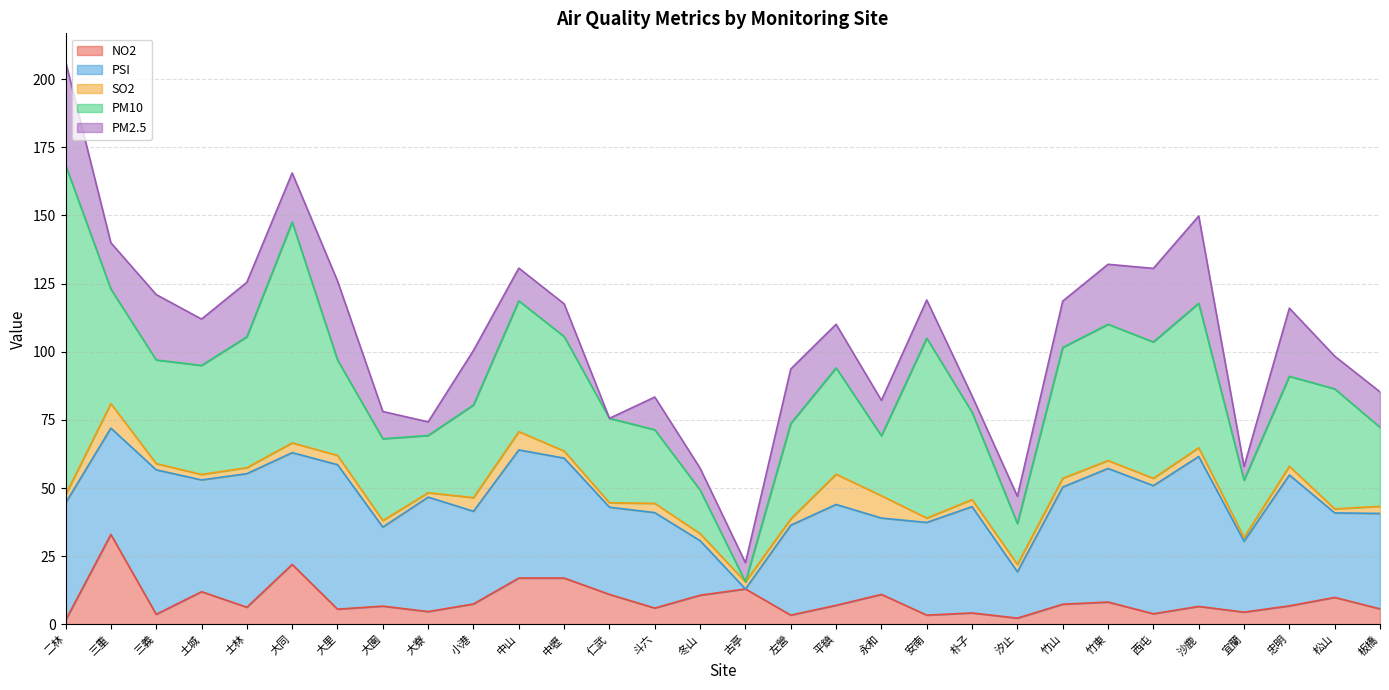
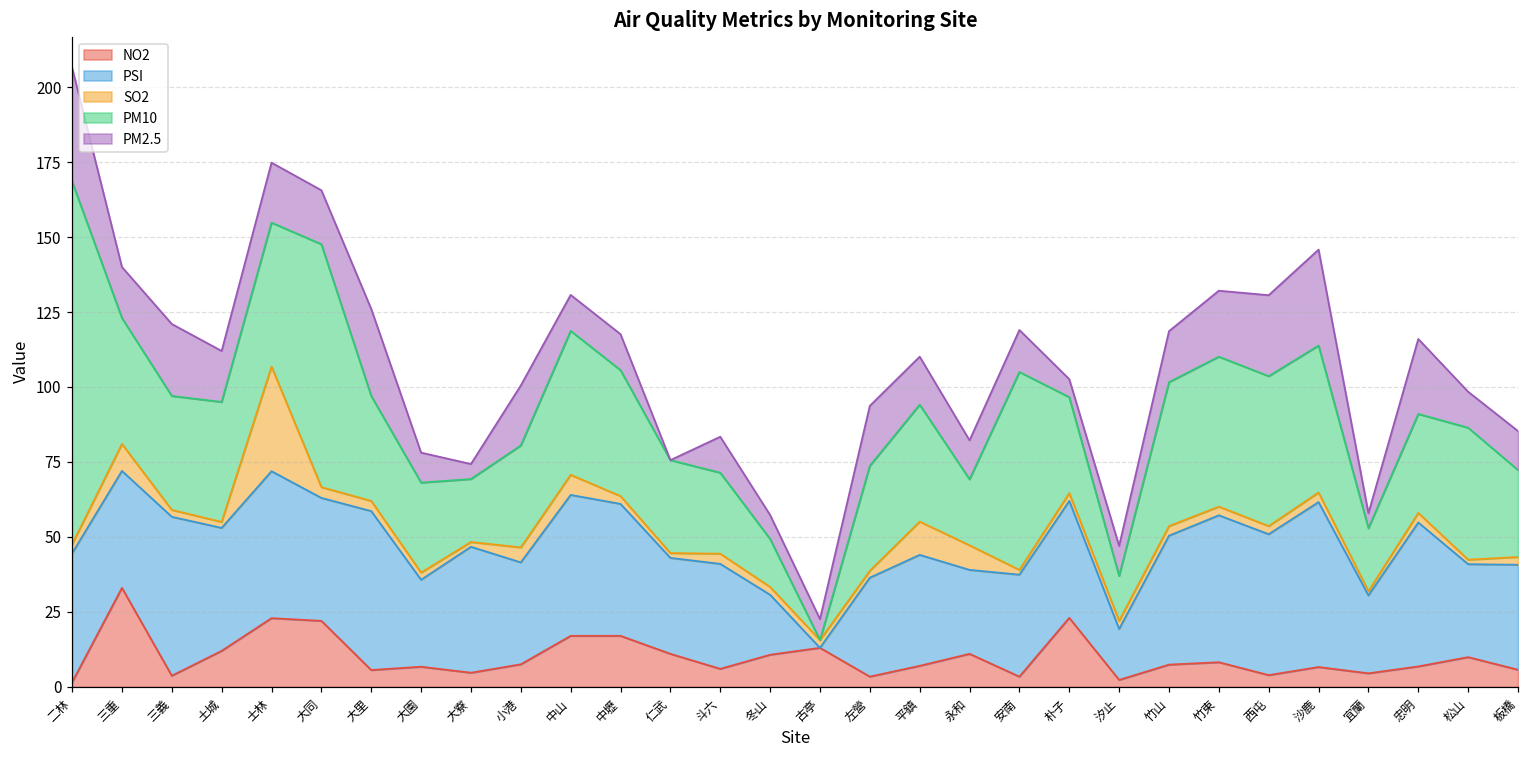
  {
    "NO2": {
      "二林": 2,
      "三重": 33,
      "三義": 4,
      "土城": 12,
-     "士林": 6,
+     "士林": 23,
      "大同": 22,
      "大里": 6,
      "大園": 7,
      "大寮": 5,
      "小港": 8,
      "中山": 17,
      "中壢": 17,
      "仁武": 11,
      "斗六": 6,
      "冬山": 11,
      "左營": 3,
      "平鎮": 7,
      "永和": 11,
      "安南": 3,
-     "朴子": 4,
+     "朴子": 23,
      "汐止": 2,
      "竹山": 7,
      "竹東": 8,
      "西屯": 4,
      "沙鹿": 7,
      "宜蘭": 5,
      "忠明": 7,
      "松山": 10,
      "板橋": 6
    },
    "PSI": {
      "二林": 43,
      "三重": 39,
      "三義": 53,
      "土城": 41,
      "士林": 49,
      "大同": 41,
      "大里": 53,
      "大園": 29,
      "大寮": 42,
      "小港": 34,
      "中山": 47,
      "中壢": 44,
      "仁武": 32,
      "斗六": 35,
      "冬山": 20,
      "左營": 33,
      "平鎮": 37,
      "永和": 28,
      "安南": 34,
      "朴子": 39,
      "汐止": 17,
      "竹山": 43,
      "竹東": 49,
      "西屯": 47,
      "沙鹿": 55,
      "宜蘭": 26,
      "忠明": 48,
      "松山": 31,
      "板橋": 35
    },
    "SO2": {
      "二林": 3,
      "三重": 9,
      "三義": 2,
      "土城": 2,
-     "士林": 2,
+     "士林": 35,
      "大同": 4,
      "大里": 3,
      "大園": 2,
      "大寮": 2,
      "小港": 5,
      "中山": 7,
      "中壢": 3,
      "仁武": 2,
      "斗六": 3,
      "冬山": 3,
      "左營": 2,
      "平鎮": 11,
      "永和": 8,
      "安南": 2,
      "朴子": 3,
      "汐止": 3,
      "竹山": 3,
      "竹東": 3,
      "西屯": 3,
      "沙鹿": 3,
      "宜蘭": 1,
      "忠明": 3,
      "松山": 2,
      "板橋": 3
    },
    "PM10": {
      "二林": 121,
      "三重": 42,
      "三義": 38,
      "土城": 40,
      "士林": 48,
      "大同": 81,
      "大里": 35,
      "大園": 30,
      "大寮": 21,
      "小港": 34,
      "中山": 48,
      "中壢": 42,
      "斗六": 27,
      "冬山": 16,
      "左營": 35,
      "平鎮": 39,
      "永和": 22,
      "安南": 66,
      "朴子": 32,
      "汐止": 15,
      "竹山": 48,
      "竹東": 50,
      "西屯": 50,
-     "沙鹿": 53,
+     "沙鹿": 49,
      "宜蘭": 21,
      "忠明": 33,
      "松山": 44,
      "板橋": 29
    },
    "PM2.5": {
      "二林": 38,
      "三重": 17,
      "三義": 24,
      "土城": 17,
      "士林": 20,
      "大同": 18,
      "大里": 29,
      "大園": 10,
      "大寮": 5,
      "小港": 20,
      "中山": 12,
      "中壢": 12,
      "斗六": 12,
      "冬山": 8,
      "古亭": 7,
      "左營": 20,
      "平鎮": 16,
      "永和": 13,
      "安南": 14,
      "朴子": 6,
      "汐止": 10,
      "竹山": 17,
      "竹東": 22,
      "西屯": 27,
      "沙鹿": 32,
      "宜蘭": 5,
      "忠明": 25,
      "松山": 12,
      "板橋": 13
    }
  }
